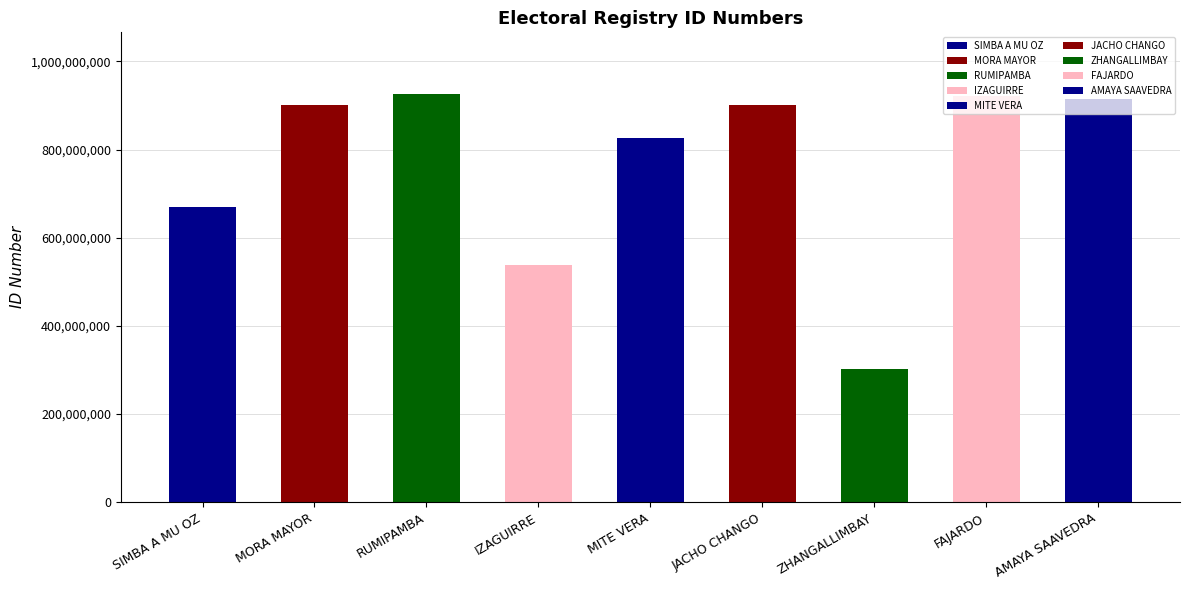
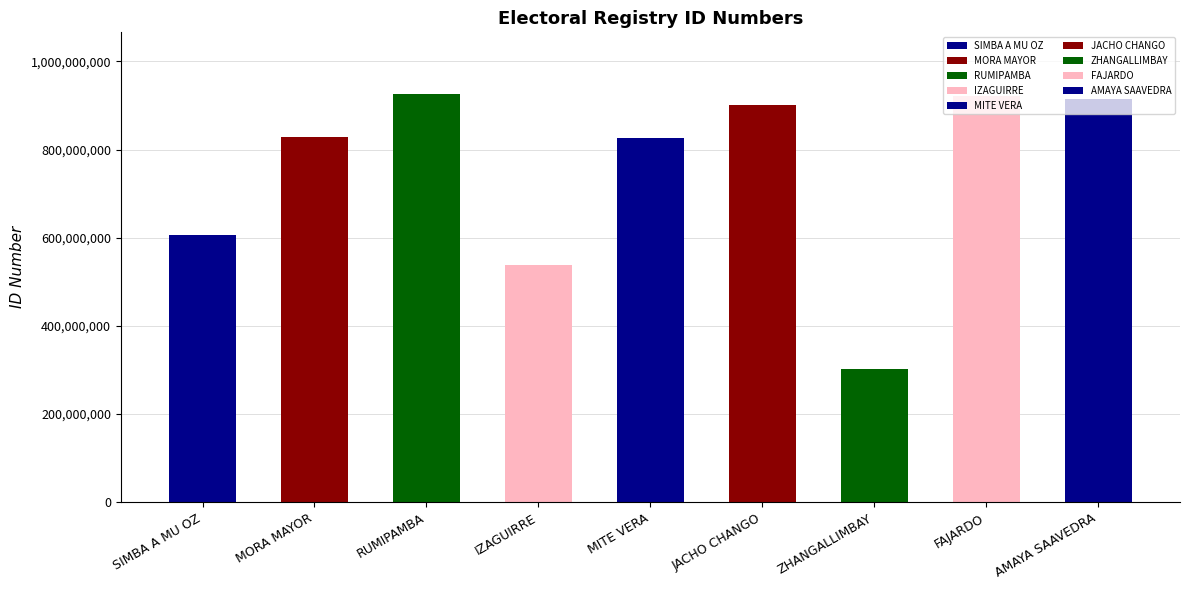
  {
-   "SIMBA A MU OZ": "670,000,000",
-   "MORA MAYOR": "900,000,000",
+   "SIMBA A MU OZ": "610,000,000",
+   "MORA MAYOR": "830,000,000",
    "RUMIPAMBA": "930,000,000",
    "IZAGUIRRE": "540,000,000",
    "MITE VERA": "830,000,000",
    "JACHO CHANGO": "900,000,000",
    "ZHANGALLIMBAY": "300,000,000"
  }
